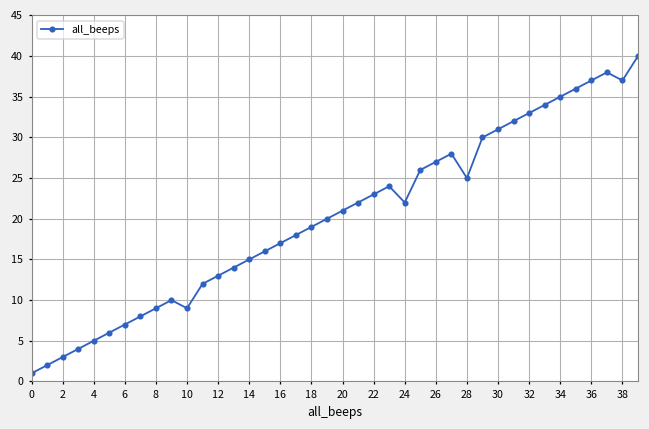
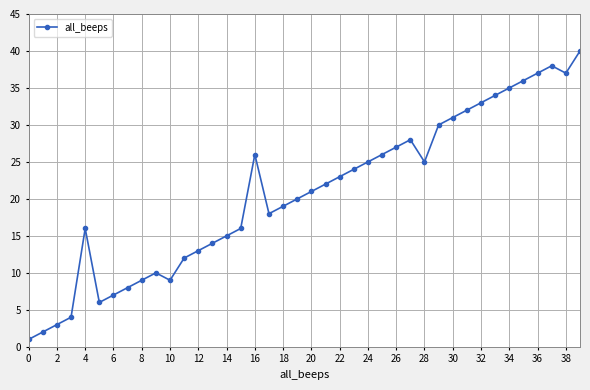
  {
    "0": 1,
    "2": 3,
-   "4": 5,
+   "4": 16,
    "6": 7,
    "8": 9,
    "10": 9,
    "12": 13,
    "14": 15,
-   "16": 17,
+   "16": 26,
    "18": 19,
    "20": 21,
    "22": 23,
-   "24": 22,
+   "24": 25,
    "26": 27,
    "28": 25,
    "30": 31,
    "32": 33,
    "34": 35,
    "36": 37,
    "38": 37
  }
